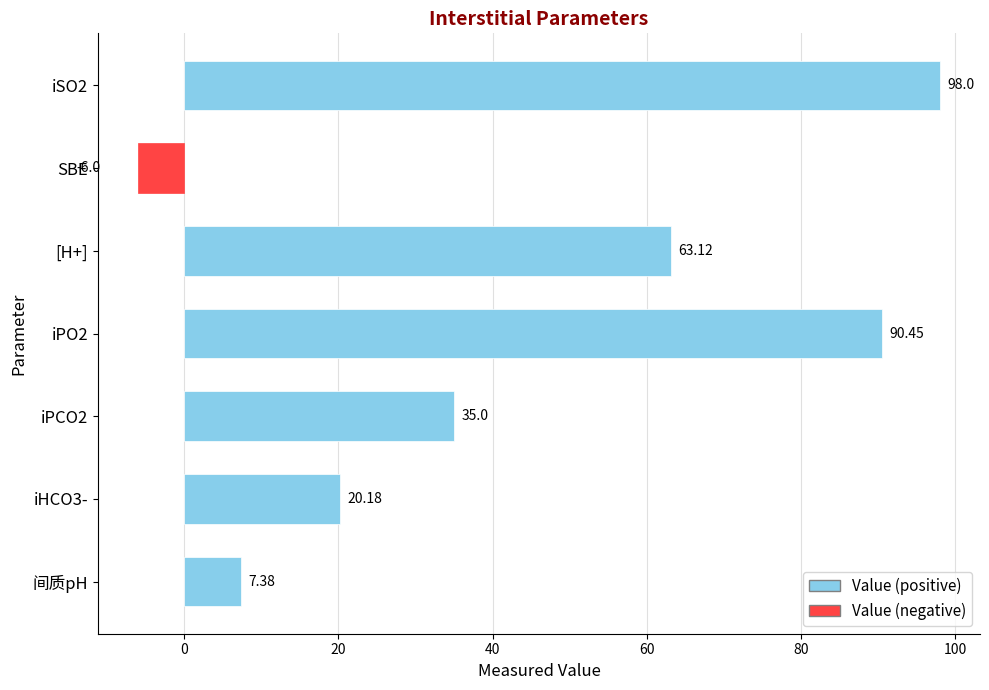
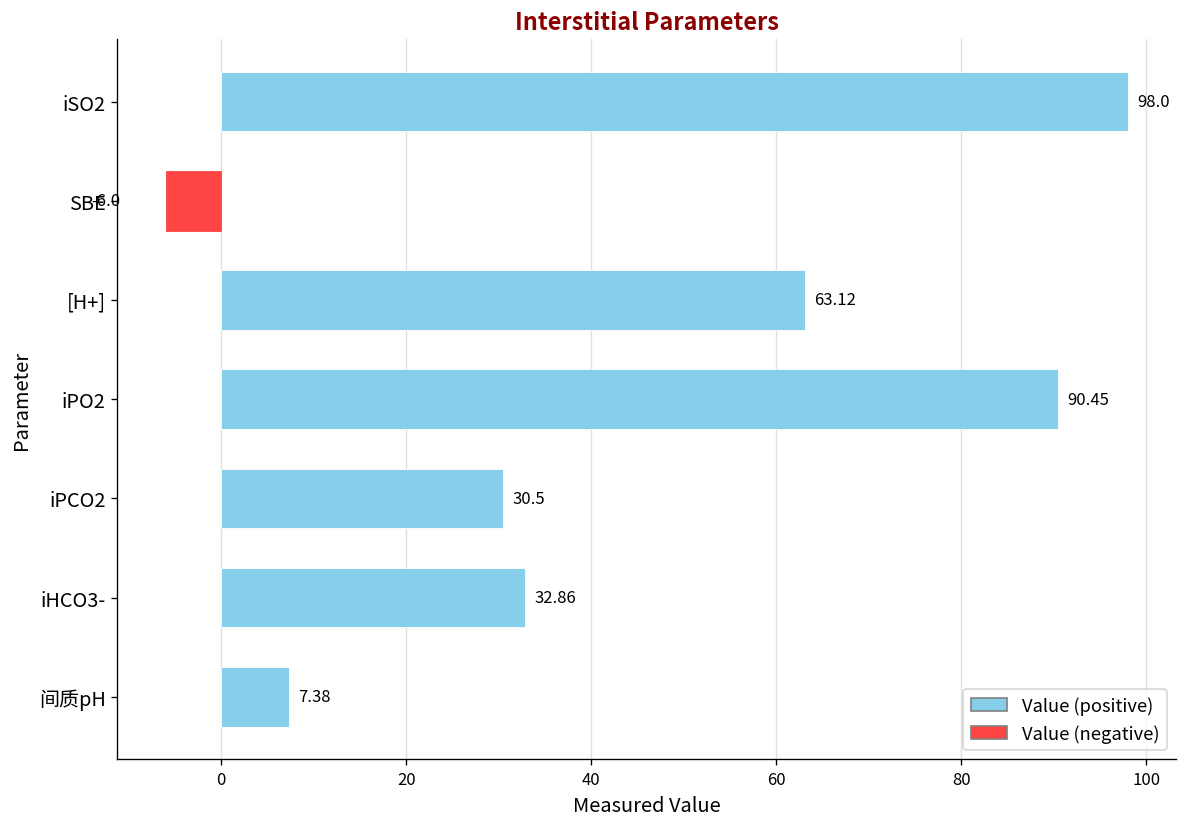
  {
    "iSO2": 98.0,
    "[H+]": 63.12,
    "iPO2": 90.45,
-   "iPCO2": 35.0,
-   "iHCO3-": 20.18,
+   "iPCO2": 30.5,
+   "iHCO3-": 32.86,
    "间质pH": 7.38
  }
